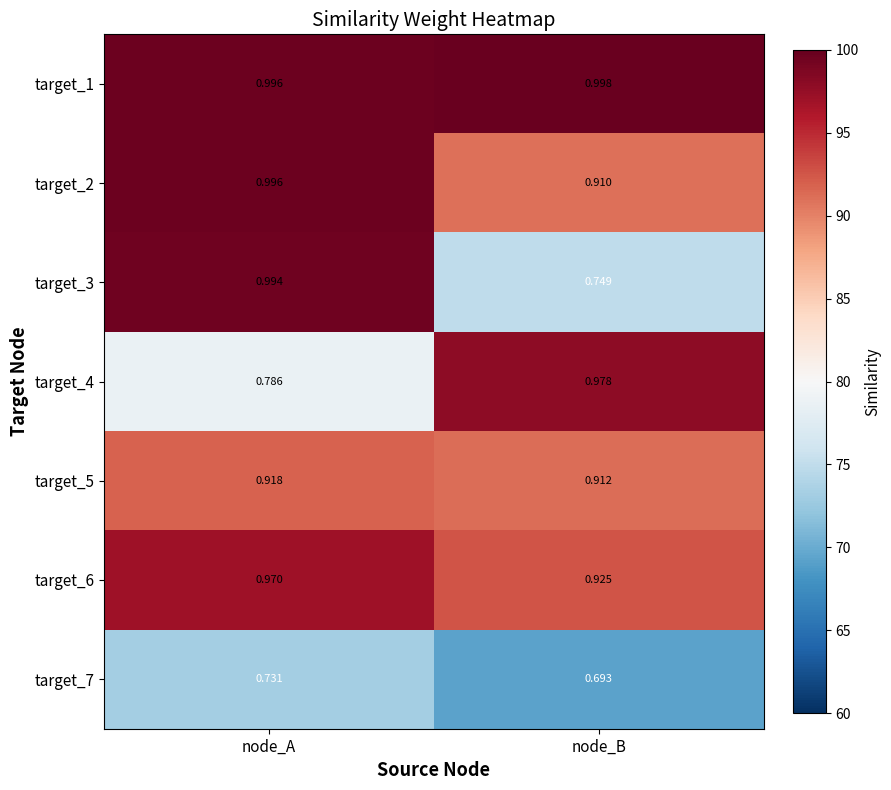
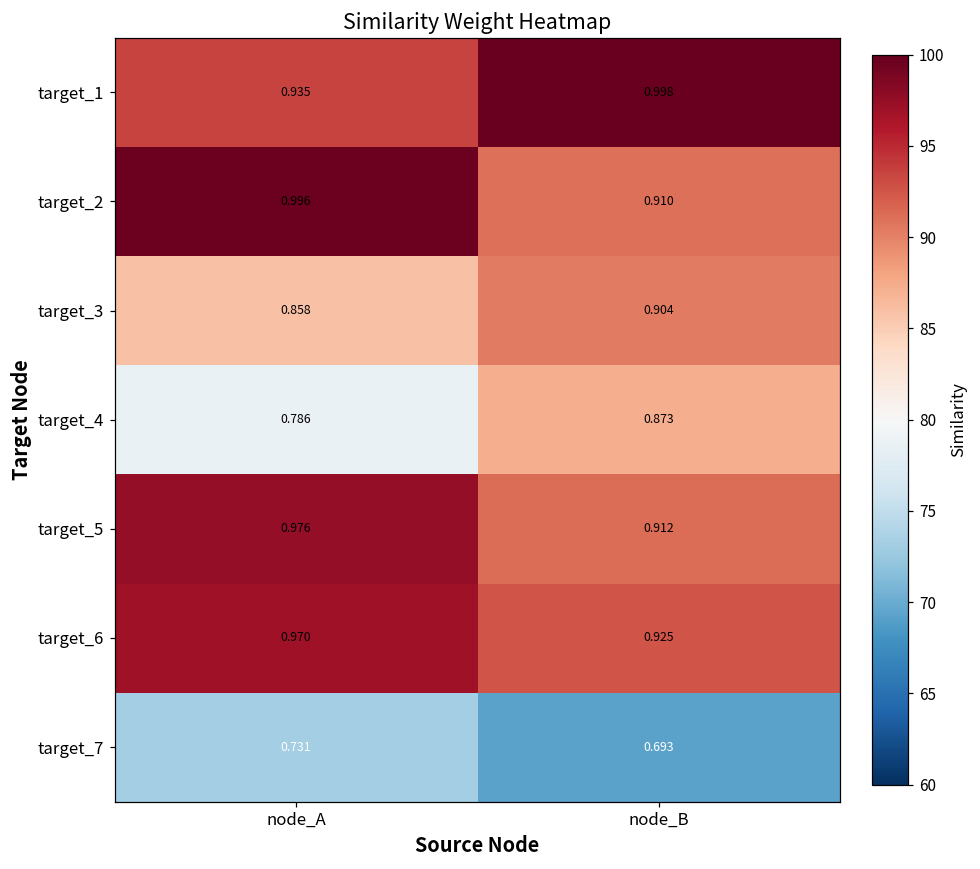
  {
    "target_1": {
-     "node_A": 0.996,
+     "node_A": 0.935,
      "node_B": 0.998
    },
    "target_2": {
      "node_A": 0.996,
      "node_B": 0.910
    },
    "target_3": {
-     "node_A": 0.994,
-     "node_B": 0.749
+     "node_A": 0.858,
+     "node_B": 0.904
    },
    "target_4": {
      "node_A": 0.786,
-     "node_B": 0.978
+     "node_B": 0.873
    },
    "target_5": {
-     "node_A": 0.918,
+     "node_A": 0.976,
      "node_B": 0.912
    },
    "target_6": {
      "node_A": 0.970,
      "node_B": 0.925
    },
    "target_7": {
      "node_A": 0.731,
      "node_B": 0.693
    }
  }
